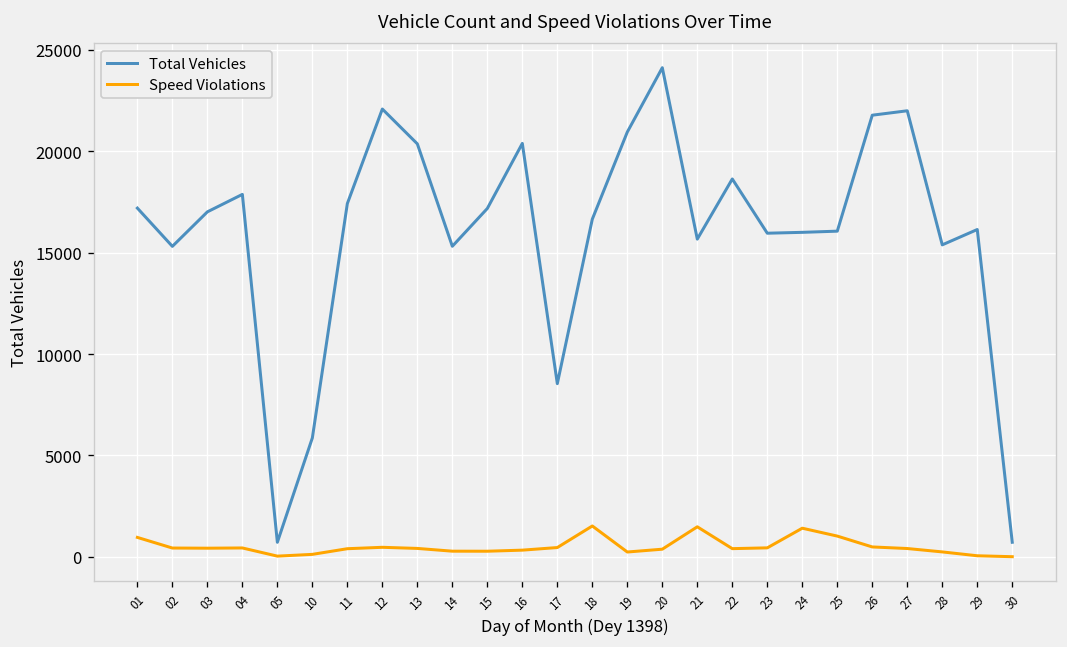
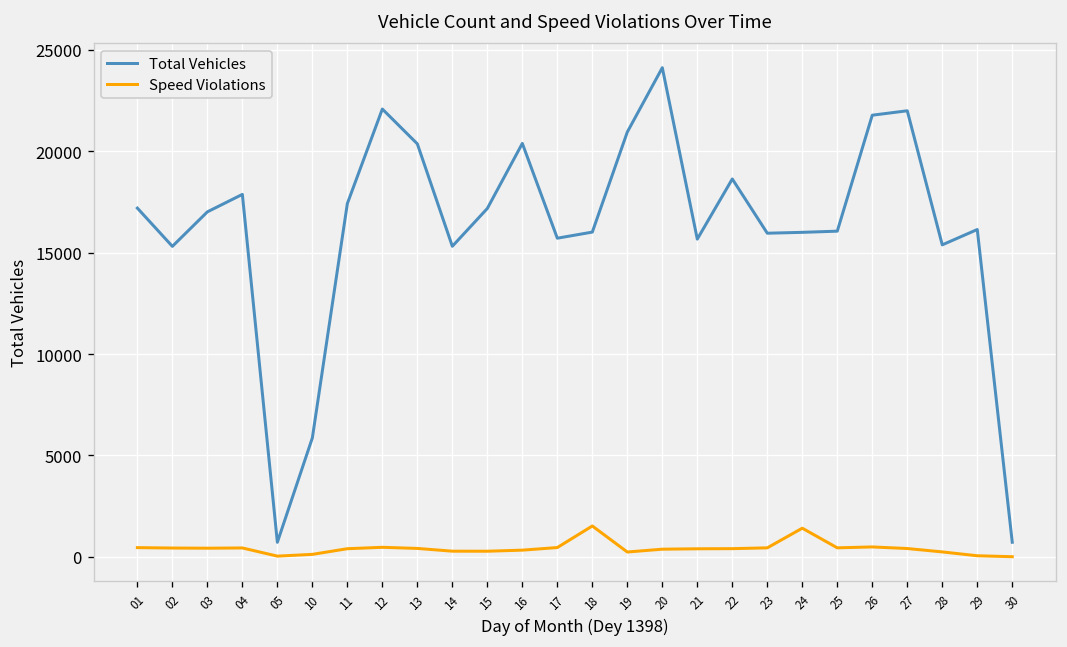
  {
    "Total Vehicles": {
      "01": 17200,
      "02": 15300,
      "03": 17000,
      "04": 17900,
      "05": 700,
      "10": 5900,
      "11": 17400,
      "12": 22100,
      "13": 20400,
      "14": 15300,
      "15": 17200,
      "16": 20400,
-     "17": 8500,
-     "18": 16700,
+     "17": 15700,
+     "18": 16000,
      "19": 20900,
      "20": 24100,
      "21": 15700,
      "22": 18600,
      "23": 16000,
      "24": 16000,
      "25": 16100,
      "26": 21800,
      "27": 22000,
      "28": 15400,
      "29": 16100,
      "30": 700
    },
    "Speed Violations": {
-     "01": 1000,
+     "01": 500,
      "02": 400,
      "03": 400,
      "04": 400,
      "05": 0,
      "10": 100,
      "11": 400,
      "12": 500,
      "13": 400,
      "14": 300,
      "15": 300,
      "16": 300,
      "17": 500,
      "18": 1500,
      "19": 200,
      "20": 400,
-     "21": 1500,
+     "21": 400,
      "22": 400,
      "23": 400,
      "24": 1400,
-     "25": 1000,
+     "25": 400,
      "26": 500,
      "27": 400,
      "28": 200,
      "29": 100,
      "30": 0
    }
  }
